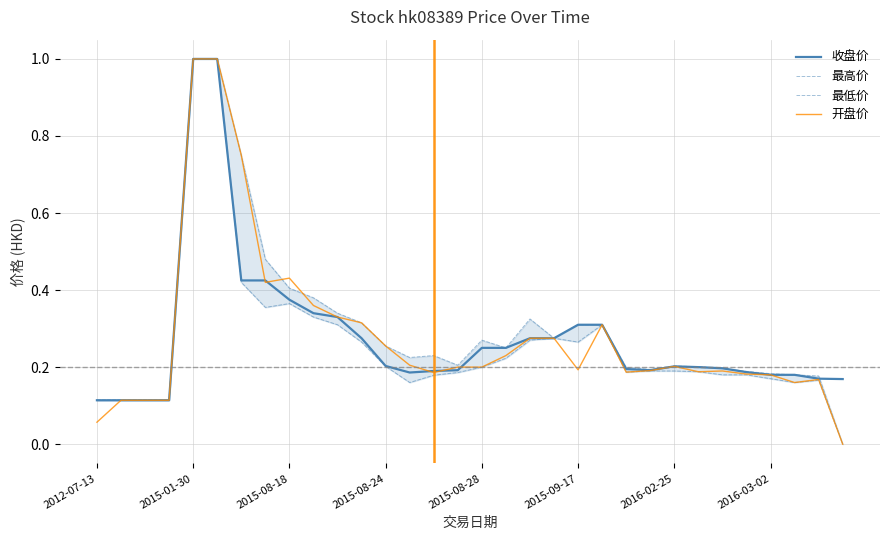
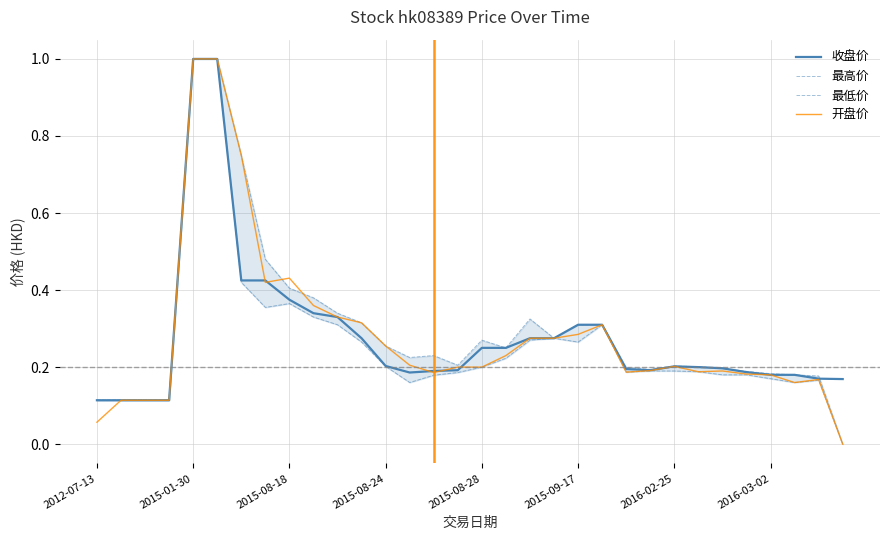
  {
    "开盘价": {
      "2012-07-13": 0.06,
      "2015-08-18": 0.43,
-     "2015-09-17": 0.19
+     "2015-09-17": 0.29
    }
  }
